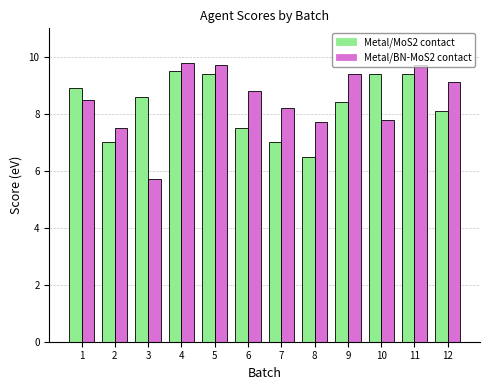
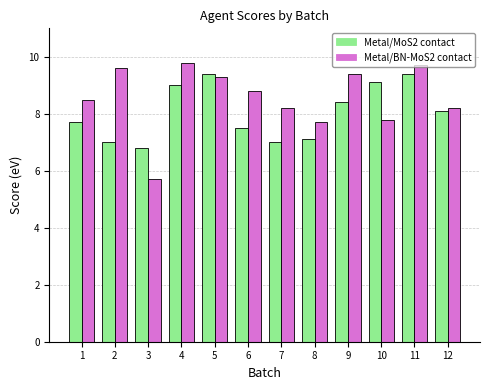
  {
    "Metal/MoS2 contact": {
-     "1": 8.9,
+     "1": 7.7,
      "2": 7.0,
-     "3": 8.6,
-     "4": 9.5,
+     "3": 6.8,
+     "4": 9.0,
      "5": 9.4,
      "6": 7.5,
      "7": 7.0,
-     "8": 6.5,
+     "8": 7.1,
      "9": 8.4,
-     "10": 9.4,
+     "10": 9.1,
      "11": 9.4,
      "12": 8.1
    },
    "Metal/BN-MoS2 contact": {
      "1": 8.5,
-     "2": 7.5,
+     "2": 9.6,
      "3": 5.7,
      "4": 9.8,
-     "5": 9.7,
+     "5": 9.3,
      "6": 8.8,
      "7": 8.2,
      "8": 7.7,
      "9": 9.4,
      "10": 7.8,
-     "12": 9.1
+     "12": 8.2
    }
  }
